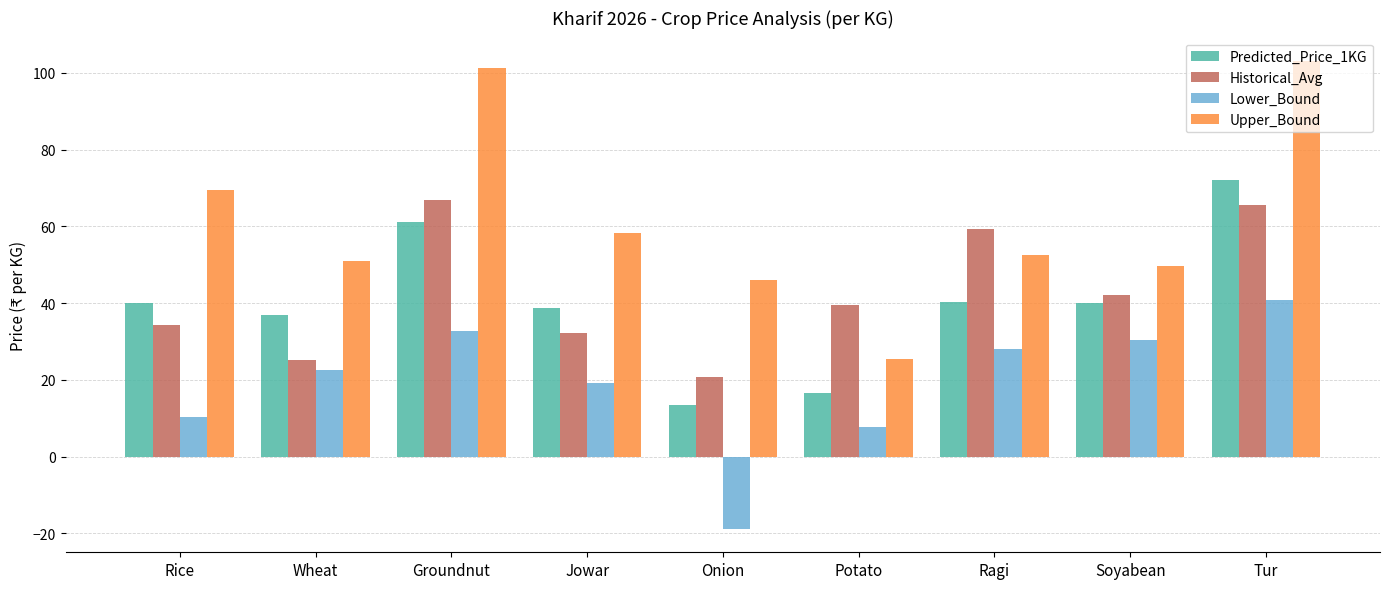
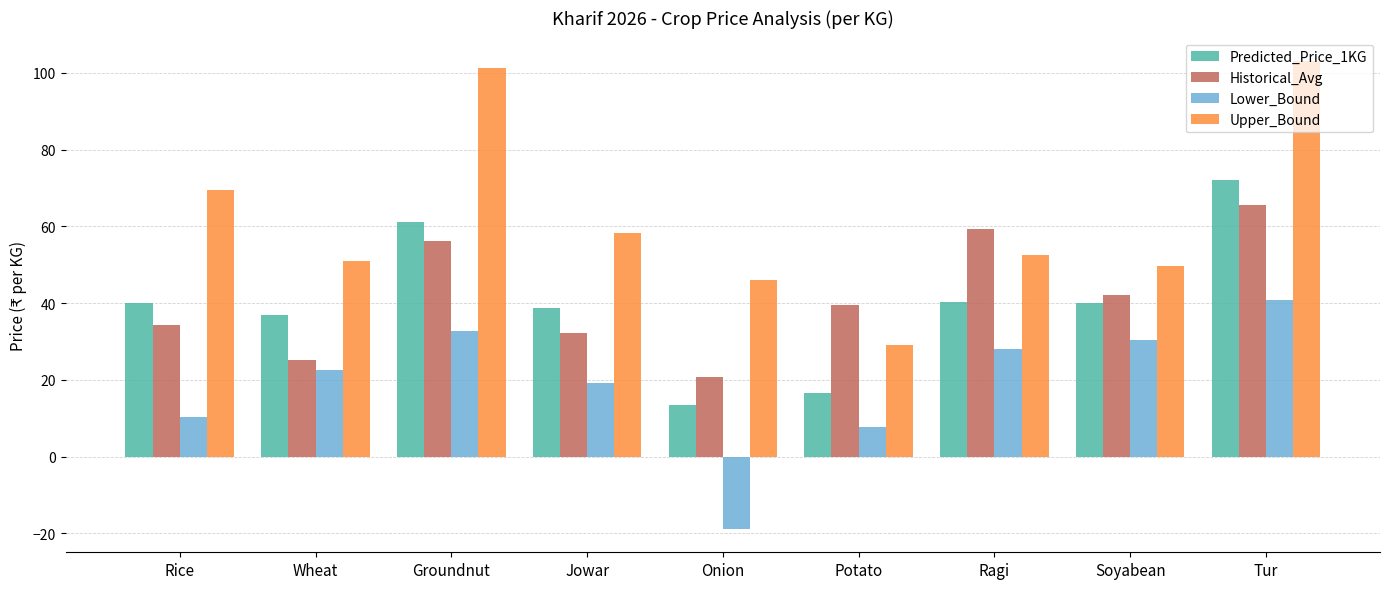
  {
    "Historical_Avg": {
      "Rice": 34,
      "Wheat": 25,
-     "Groundnut": 67,
+     "Groundnut": 56,
      "Jowar": 32,
      "Onion": 21,
      "Potato": 40,
      "Ragi": 59,
      "Soyabean": 42,
      "Tur": 66
    },
    "Upper_Bound": {
      "Rice": 70,
      "Wheat": 51,
      "Groundnut": 101,
      "Jowar": 58,
      "Onion": 46,
-     "Potato": 26,
+     "Potato": 29,
      "Ragi": 52,
      "Soyabean": 50
    }
  }
